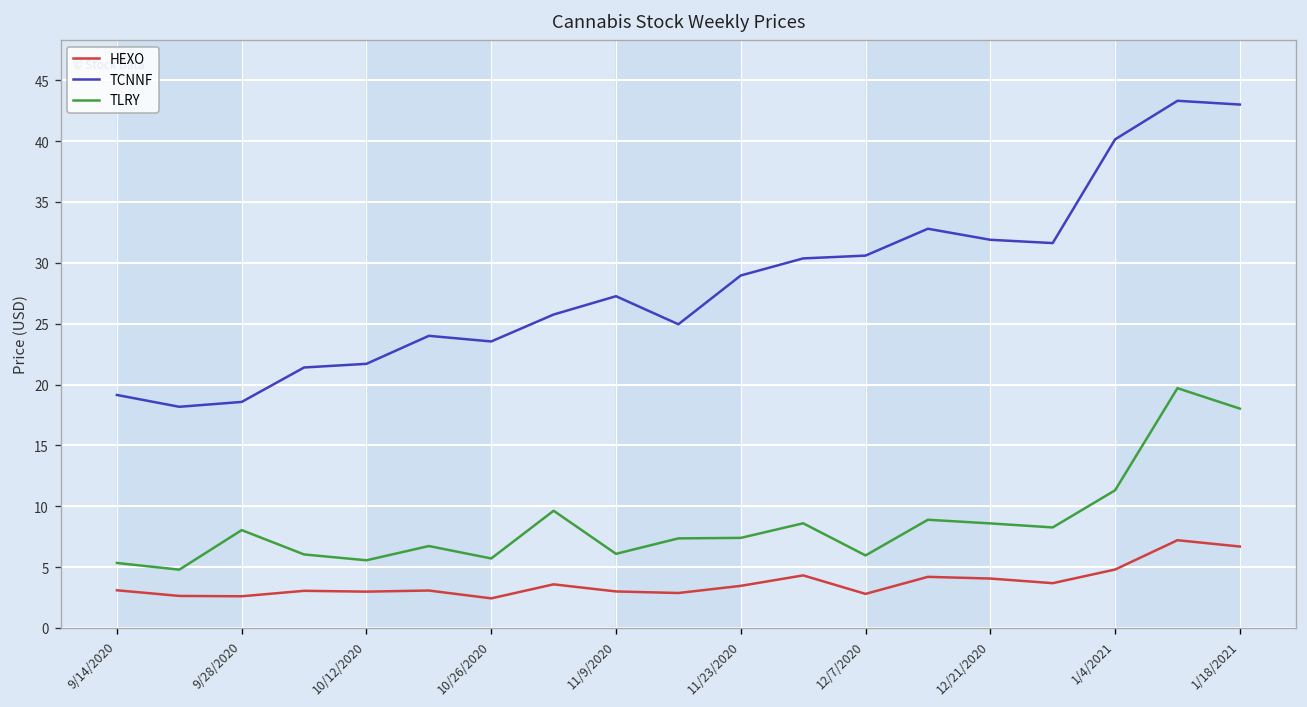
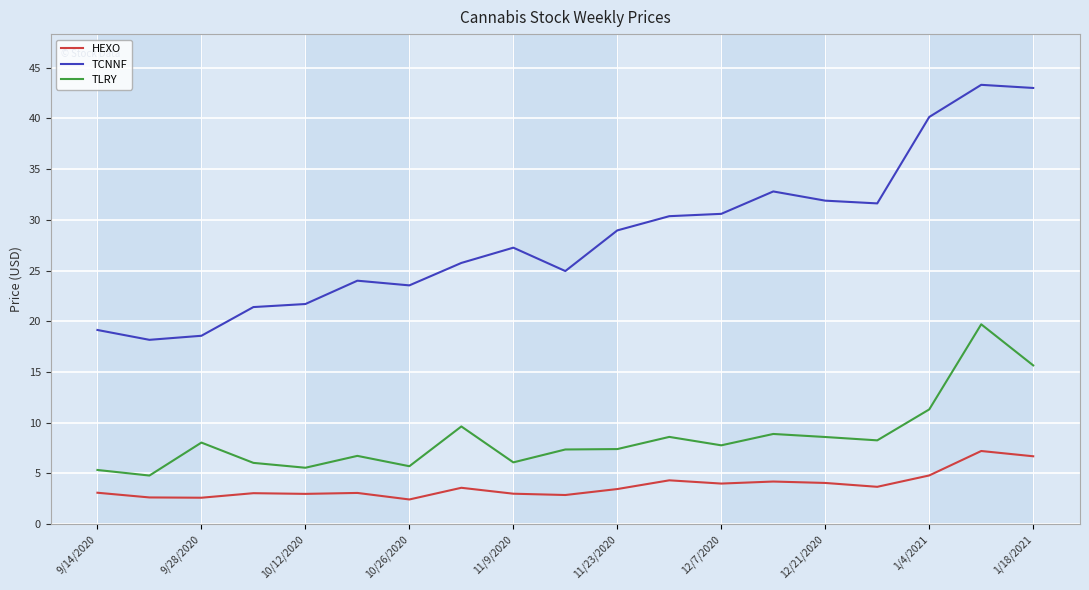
  {
    "HEXO": {
      "9/14/2020": 3.1,
      "9/28/2020": 2.6,
      "10/12/2020": 3.0,
      "10/26/2020": 2.4,
      "11/9/2020": 3.0,
      "11/23/2020": 3.5,
-     "12/7/2020": 2.8,
+     "12/7/2020": 4.0,
      "12/21/2020": 4.1,
      "1/4/2021": 4.8,
      "1/18/2021": 6.7
    },
    "TCNNF": {
      "9/14/2020": 19.1,
      "9/28/2020": 18.6,
      "10/12/2020": 21.7,
      "10/26/2020": 23.5,
      "11/9/2020": 27.3,
      "11/23/2020": 29.0,
      "12/7/2020": 30.6,
      "12/21/2020": 31.9,
      "1/4/2021": 40.1,
      "1/18/2021": 43.0
    },
    "TLRY": {
      "9/14/2020": 5.3,
      "9/28/2020": 8.0,
      "10/12/2020": 5.6,
      "10/26/2020": 5.7,
      "11/9/2020": 6.1,
      "11/23/2020": 7.4,
-     "12/7/2020": 6.0,
+     "12/7/2020": 7.8,
      "12/21/2020": 8.6,
      "1/4/2021": 11.3,
-     "1/18/2021": 18.0
+     "1/18/2021": 15.7
    }
  }
